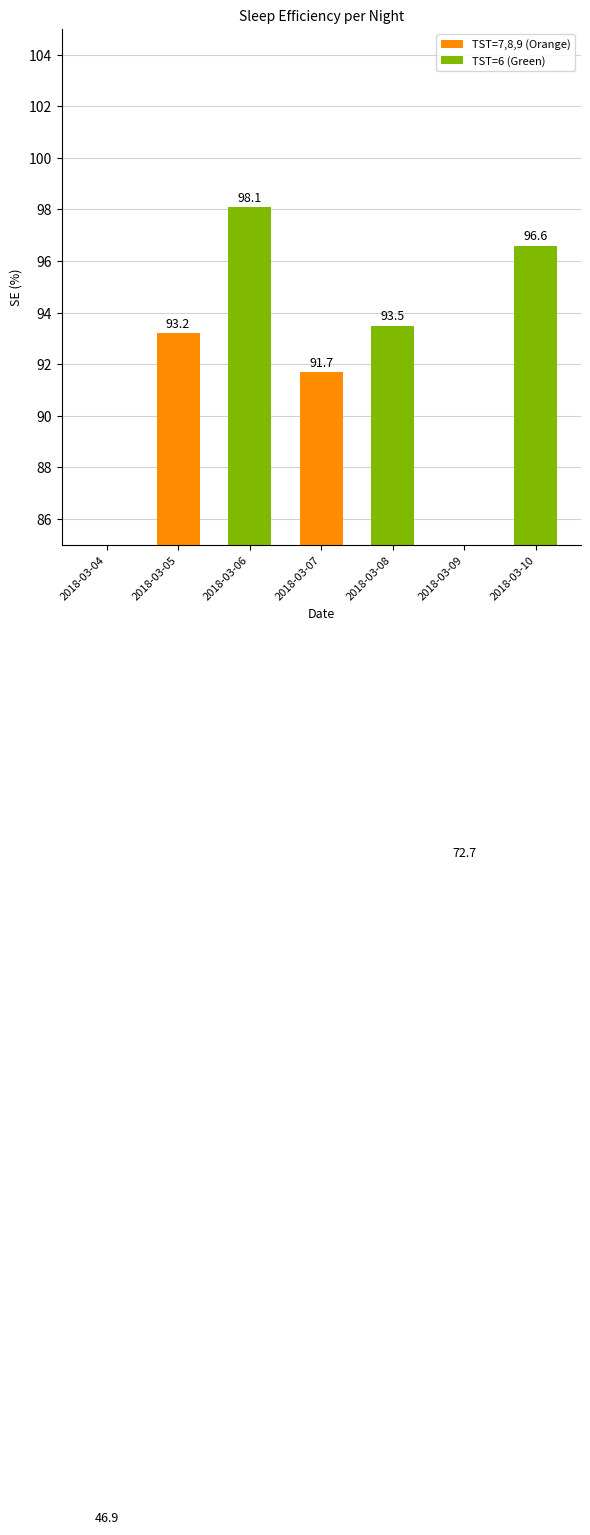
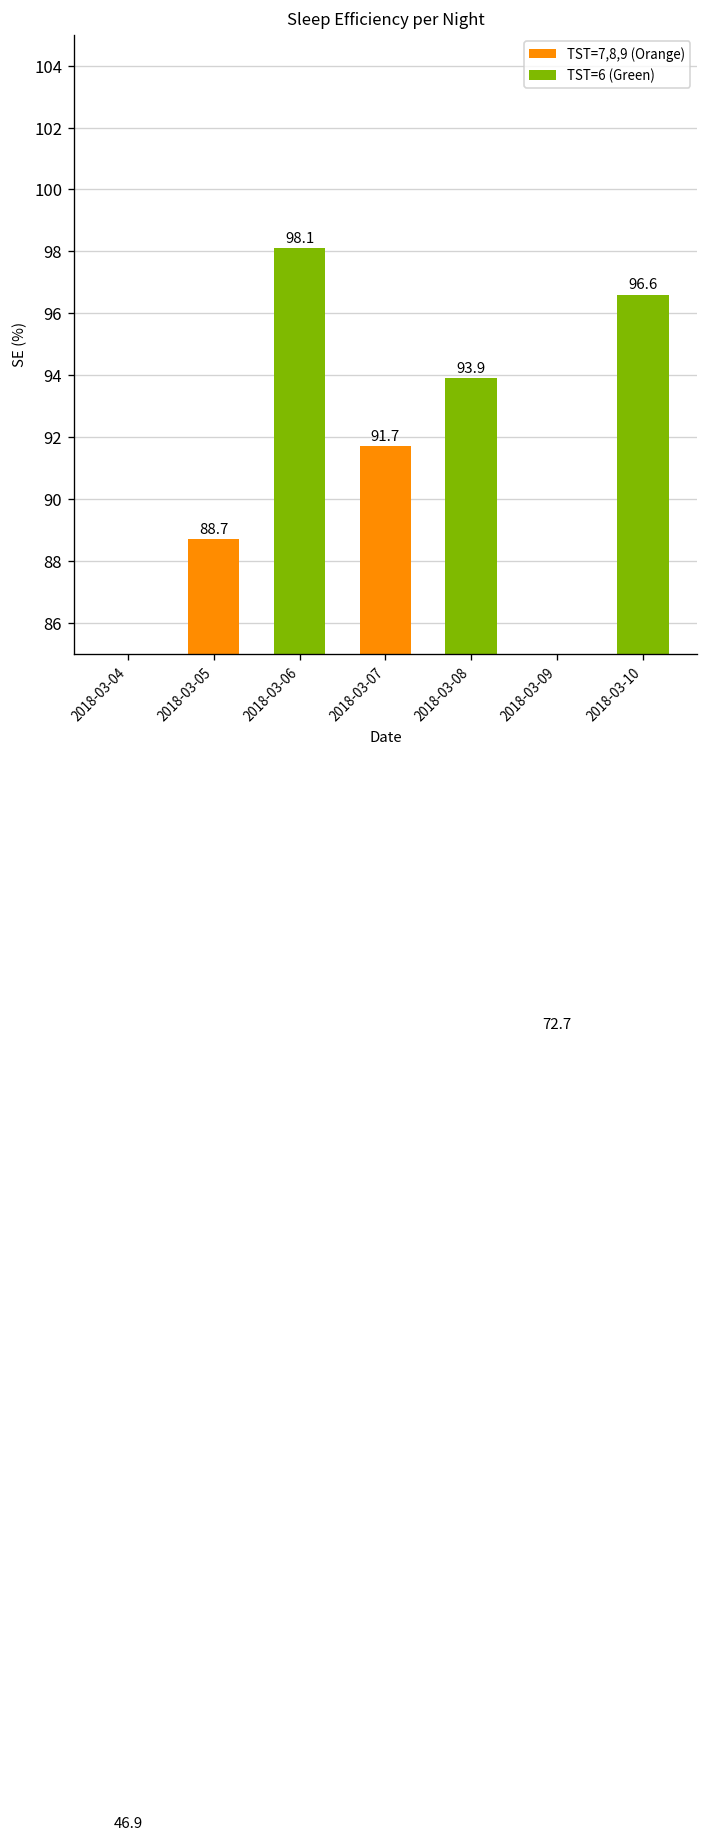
  {
-   "2018-03-05": 93.2,
+   "2018-03-05": 88.7,
    "2018-03-06": 98.1,
    "2018-03-07": 91.7,
-   "2018-03-08": 93.5,
+   "2018-03-08": 93.9,
    "2018-03-10": 96.6
  }
